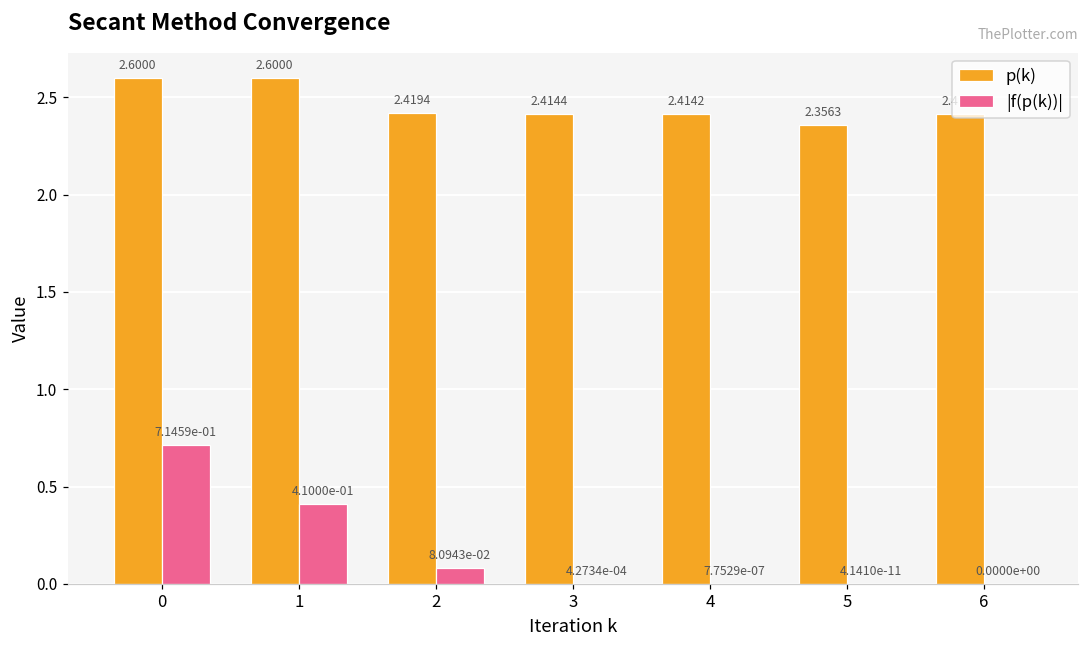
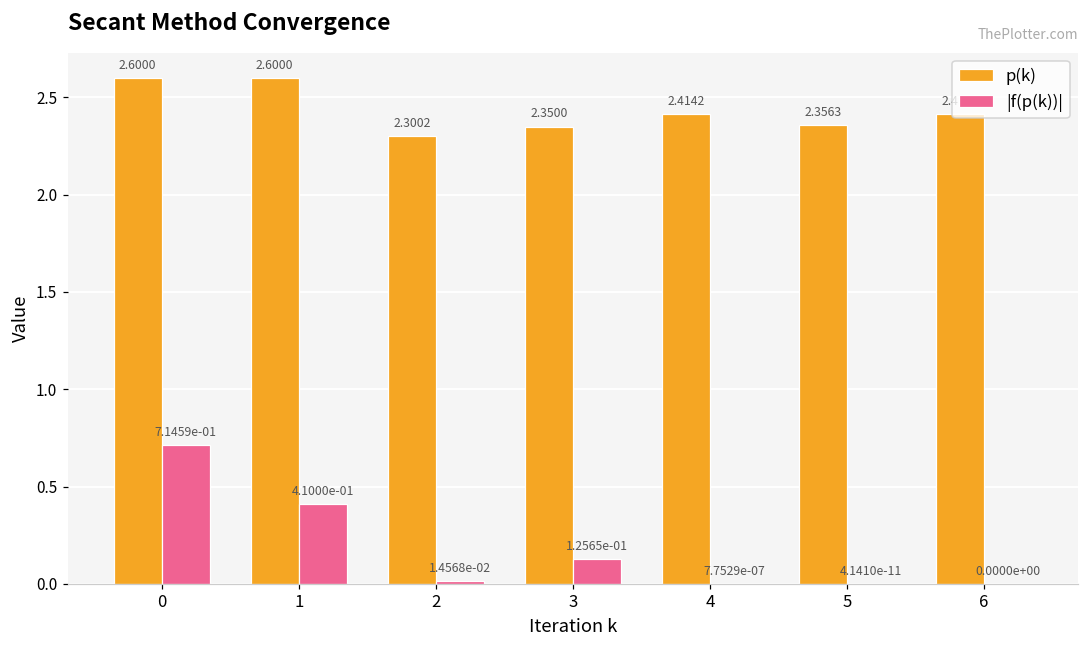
  {
    "p(k)": {
      "0": "2.6000",
      "1": "2.6000",
-     "2": "2.4194",
-     "3": "2.4144",
+     "2": "2.3002",
+     "3": "2.3500",
      "4": "2.4142",
      "5": "2.3563"
    },
    "|f(p(k))|": {
      "0": "7.1459e-01",
      "1": "4.1000e-01",
-     "2": "8.0943e-02",
-     "3": "4.2734e-04",
+     "2": "1.4568e-02",
+     "3": "1.2565e-01",
      "4": "7.7529e-07",
      "5": "4.1410e-11",
      "6": "0.0000e+00"
    }
  }
